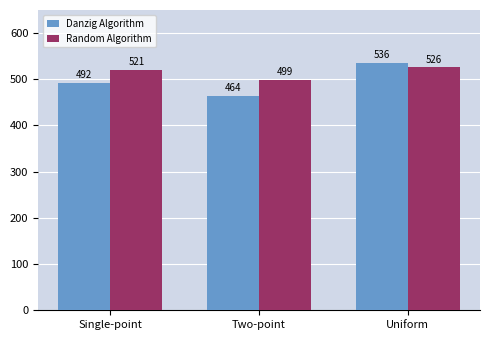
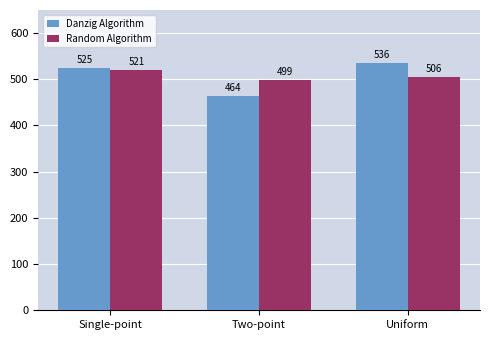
  {
    "Danzig Algorithm": {
-     "Single-point": 492,
+     "Single-point": 525,
      "Two-point": 464,
      "Uniform": 536
    },
    "Random Algorithm": {
      "Single-point": 521,
      "Two-point": 499,
-     "Uniform": 526
+     "Uniform": 506
    }
  }
